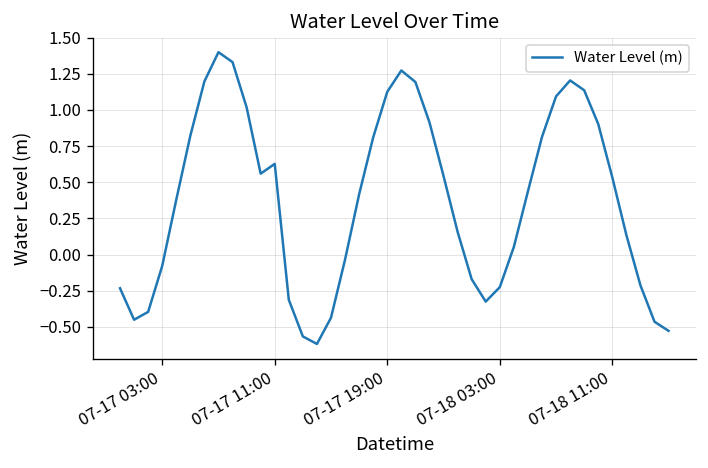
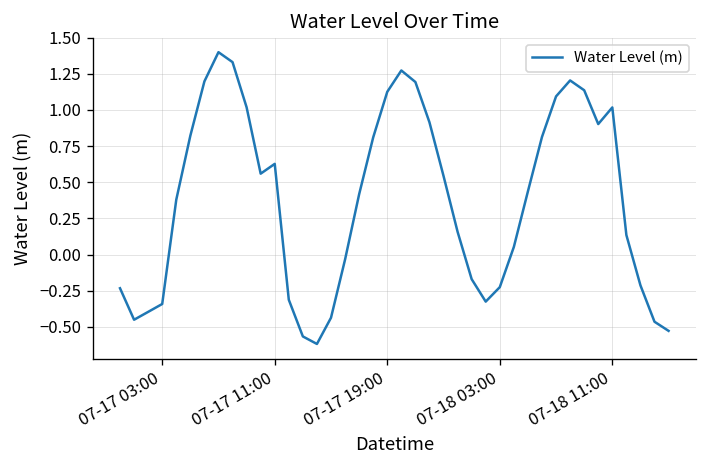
  {
-   "07-17 03:00": -0.08,
+   "07-17 03:00": -0.34,
    "07-17 11:00": 0.63,
    "07-17 19:00": 1.13,
    "07-18 03:00": -0.23,
-   "07-18 11:00": 0.53
+   "07-18 11:00": 1.02
  }
